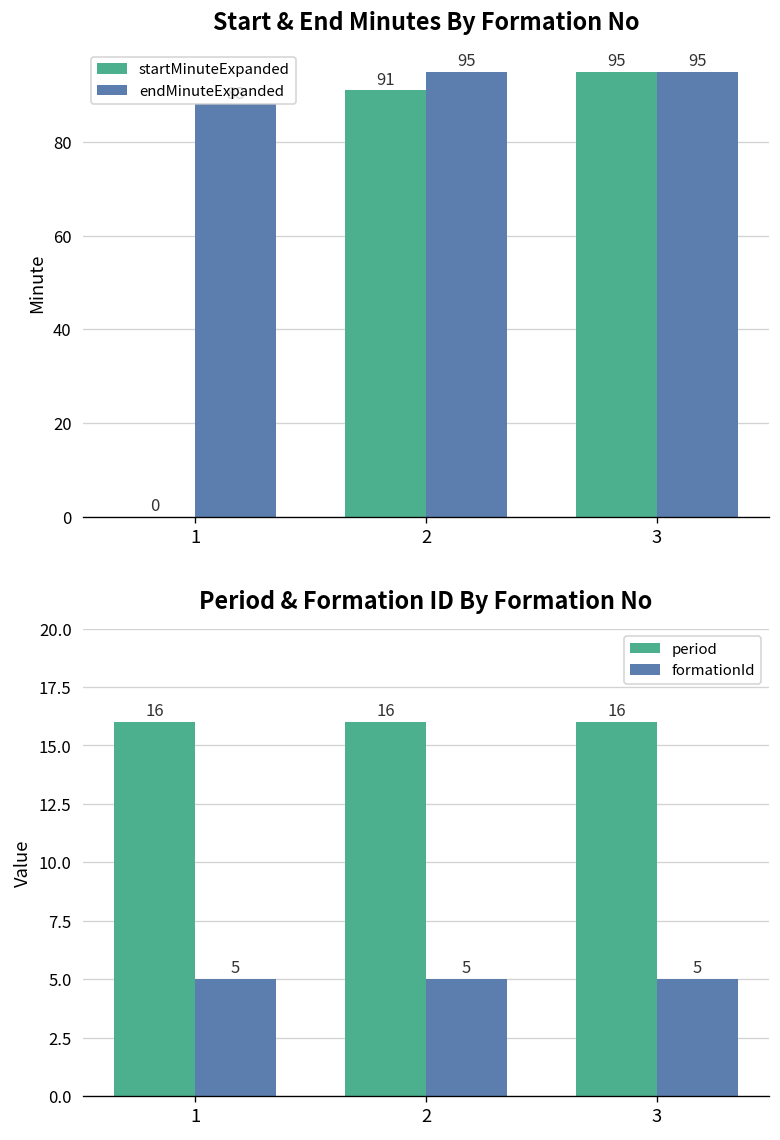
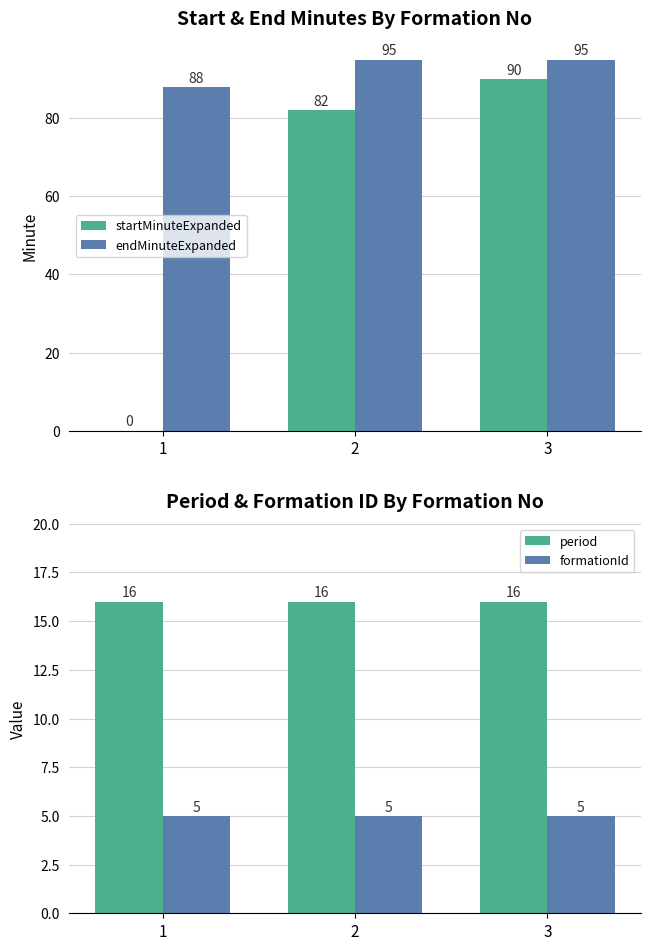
  {
    "Start & End Minutes By Formation No": {
      "startMinuteExpanded": {
        "1": 0,
-       "2": 91,
-       "3": 95
+       "2": 82,
+       "3": 90
      },
      "endMinuteExpanded": {
        "1": 88,
        "2": 95,
        "3": 95
      }
    },
    "Period & Formation ID By Formation No": {
      "period": {
        "1": 16,
        "2": 16,
        "3": 16
      },
      "formationId": {
        "1": 5,
        "2": 5,
        "3": 5
      }
    }
  }
